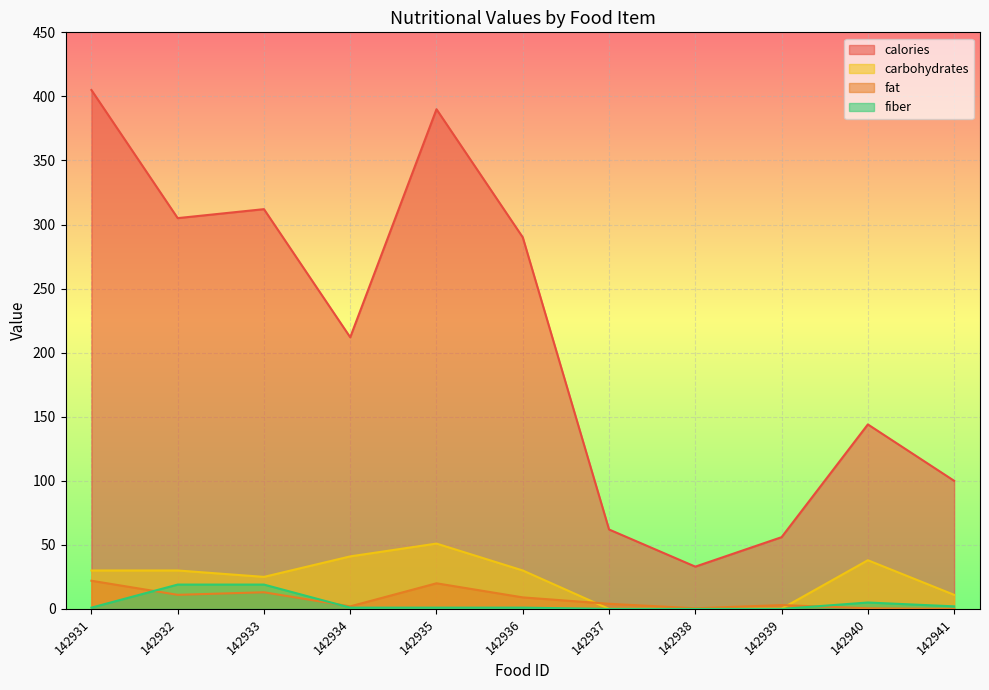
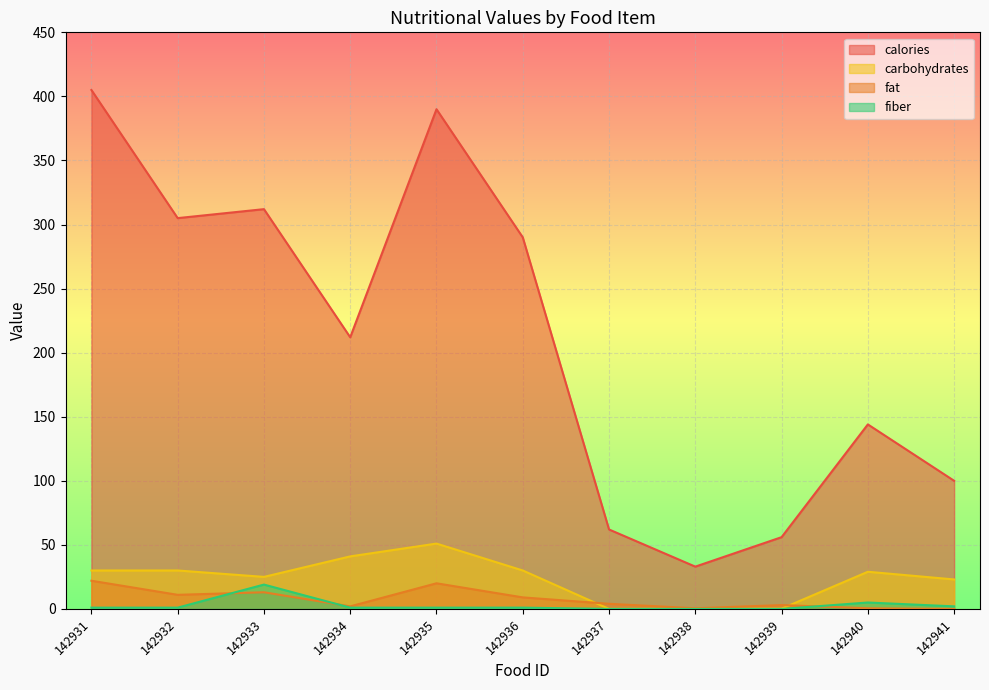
  {
    "carbohydrates": {
      "142931": 30,
      "142932": 30,
      "142933": 25,
      "142934": 41,
      "142935": 51,
      "142936": 30,
-     "142940": 38,
-     "142941": 11
+     "142940": 29,
+     "142941": 23
    },
    "fiber": {
      "142931": 1,
-     "142932": 19,
+     "142932": 1,
      "142933": 19,
      "142935": 1,
      "142936": 1,
      "142940": 5
    }
  }
